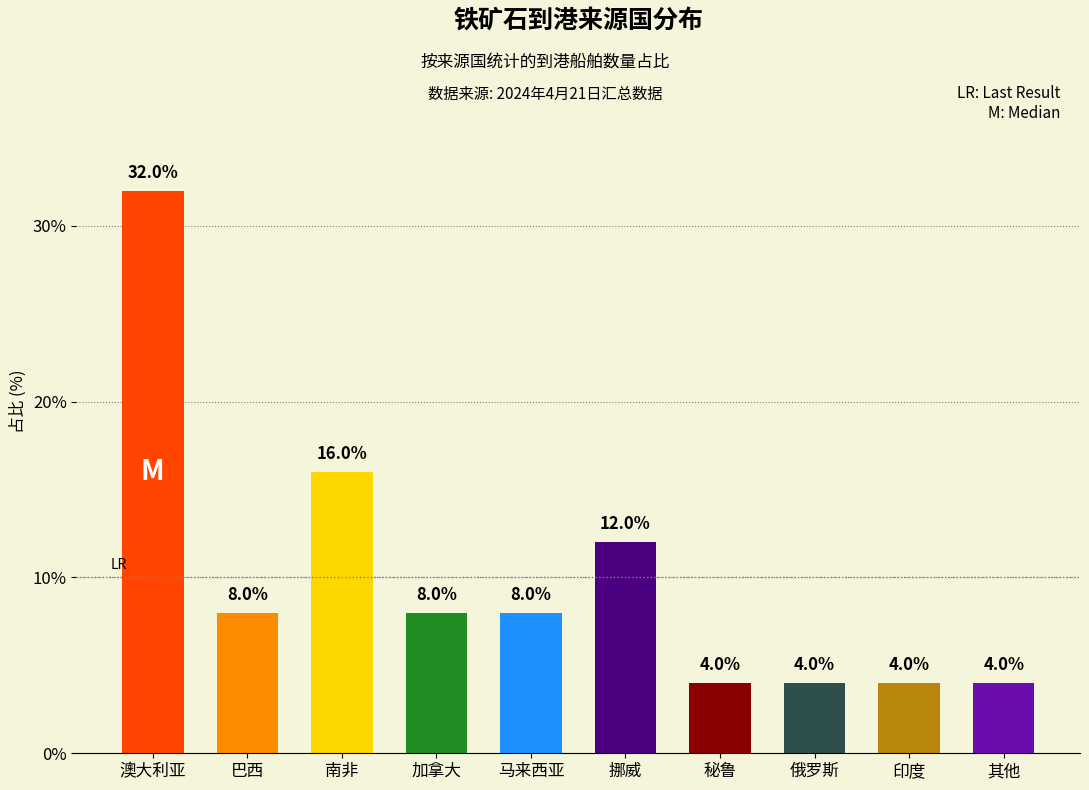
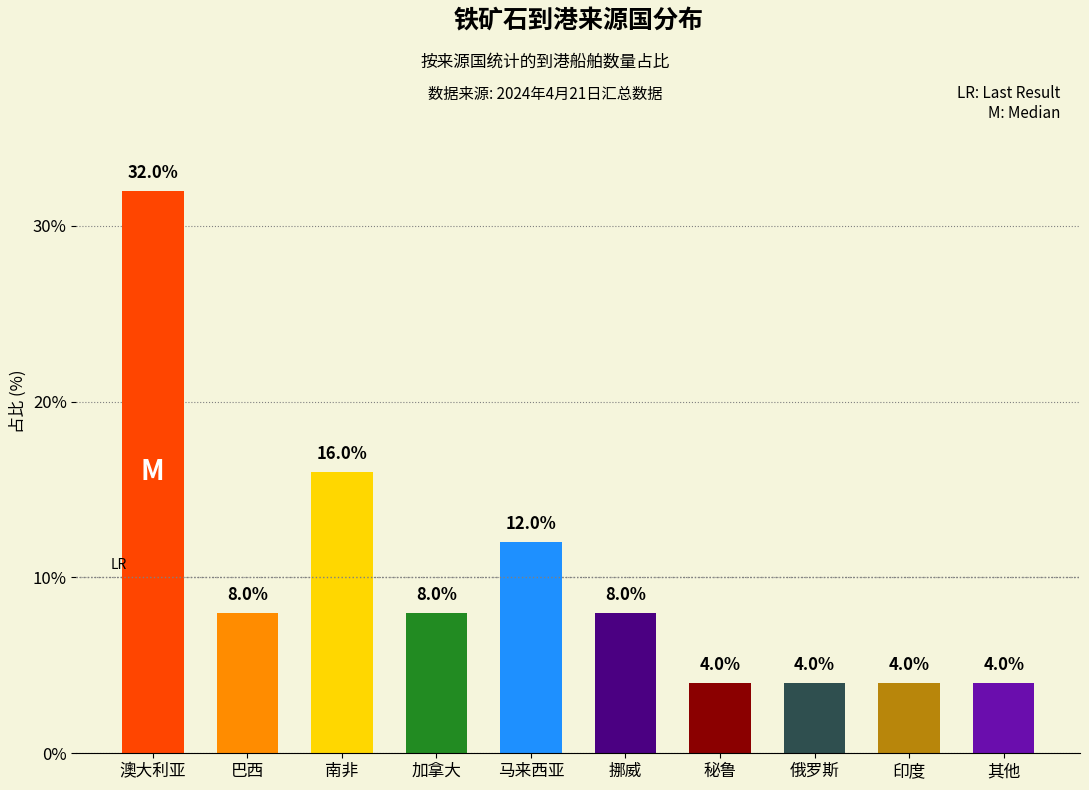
  {
    "澳大利亚": "32.0%",
    "巴西": "8.0%",
    "南非": "16.0%",
    "加拿大": "8.0%",
-   "马来西亚": "8.0%",
-   "挪威": "12.0%",
+   "马来西亚": "12.0%",
+   "挪威": "8.0%",
    "秘鲁": "4.0%",
    "俄罗斯": "4.0%",
    "印度": "4.0%",
    "其他": "4.0%"
  }
